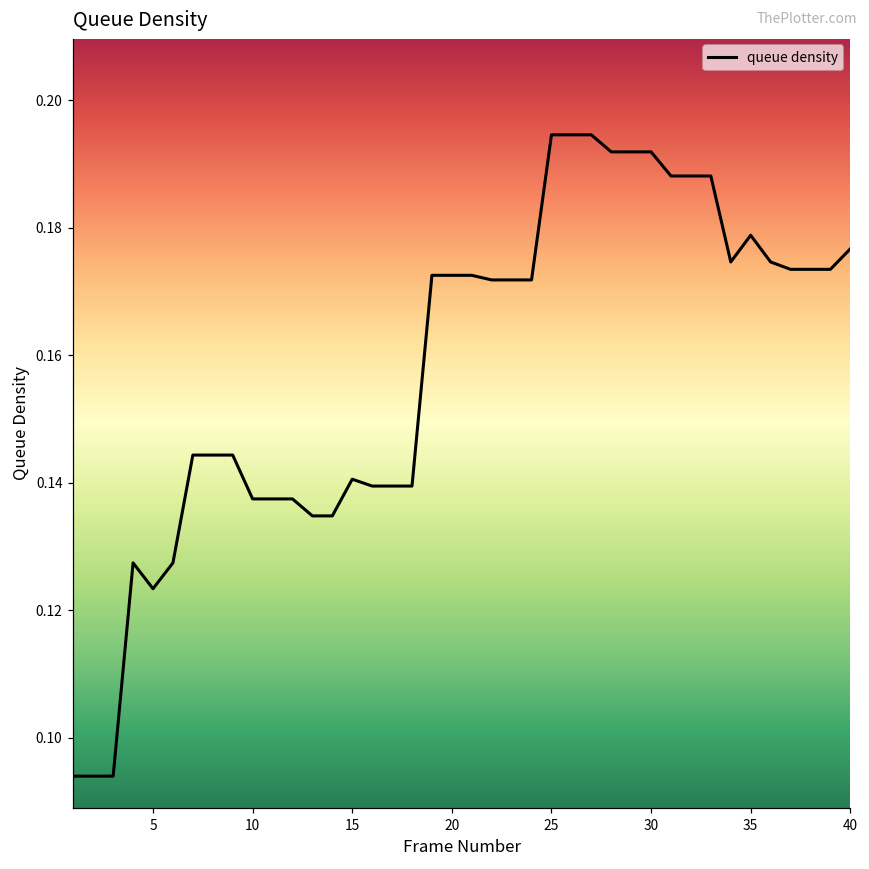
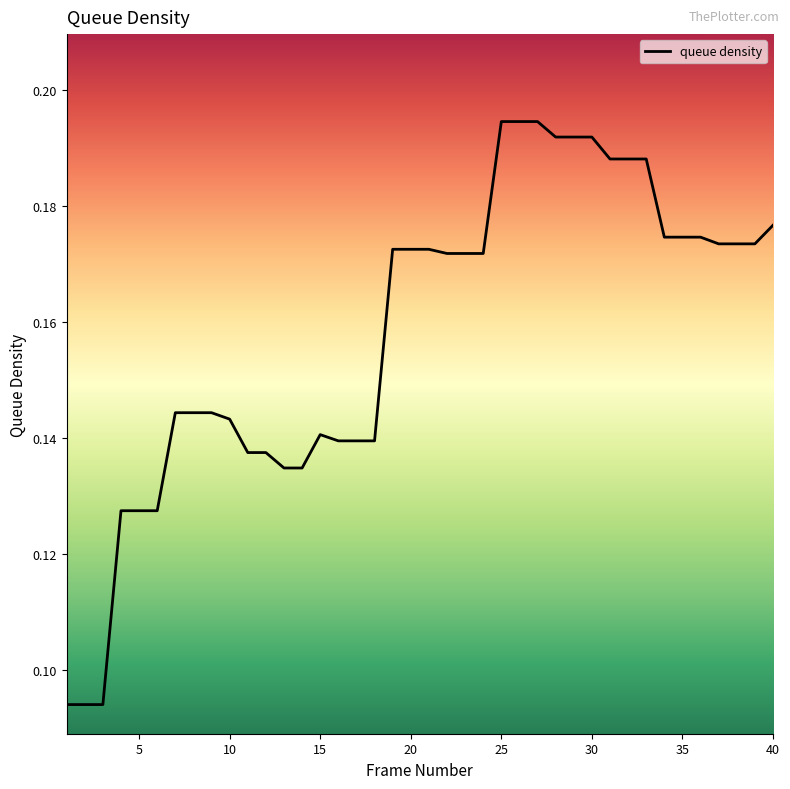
  {
-   "5": 0.123,
-   "10": 0.137,
+   "5": 0.127,
+   "10": 0.143,
    "15": 0.141,
    "20": 0.173,
    "25": 0.195,
    "30": 0.192,
-   "35": 0.179,
+   "35": 0.175,
    "40": 0.177
  }
